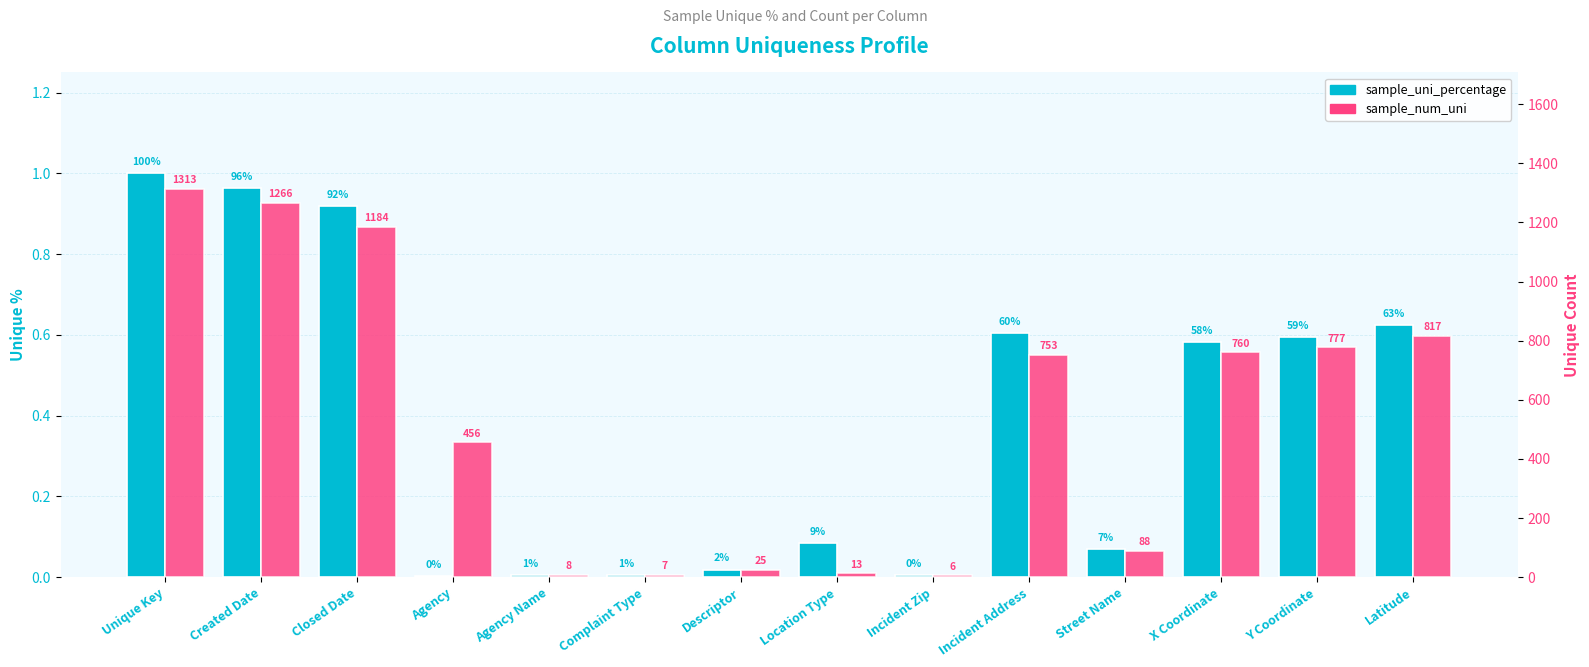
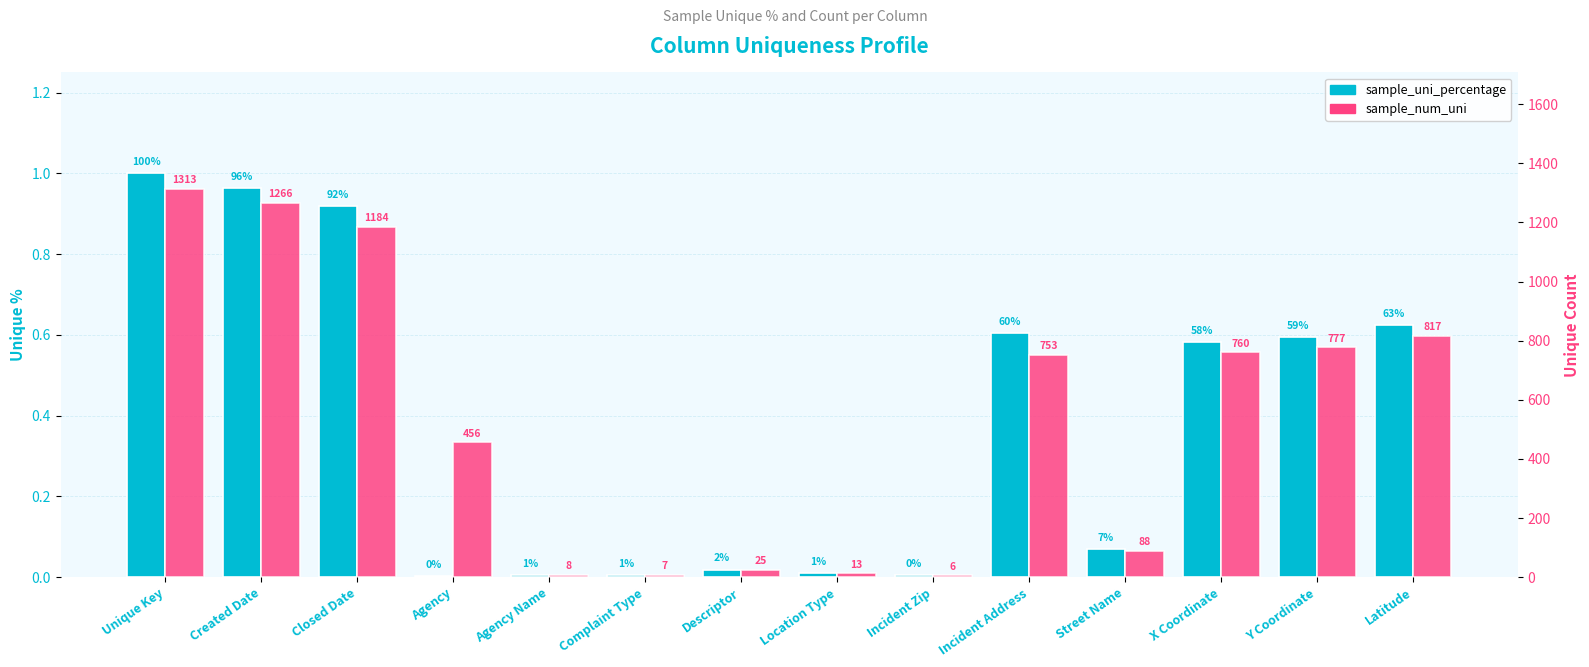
  {
    "sample_uni_percentage": {
      "Unique Key": "100%",
      "Created Date": "96%",
      "Closed Date": "92%",
      "Agency": "0%",
      "Agency Name": "1%",
      "Complaint Type": "1%",
      "Descriptor": "2%",
-     "Location Type": "9%",
+     "Location Type": "1%",
      "Incident Zip": "0%",
      "Incident Address": "60%",
      "Street Name": "7%",
      "X Coordinate": "58%",
      "Y Coordinate": "59%",
      "Latitude": "63%"
    },
    "sample_num_uni": {
      "Unique Key": "1313",
      "Created Date": "1266",
      "Closed Date": "1184",
      "Agency": "456",
      "Agency Name": "8",
      "Complaint Type": "7",
      "Descriptor": "25",
      "Location Type": "13",
      "Incident Zip": "6",
      "Incident Address": "753",
      "Street Name": "88",
      "X Coordinate": "760",
      "Y Coordinate": "777",
      "Latitude": "817"
    }
  }
